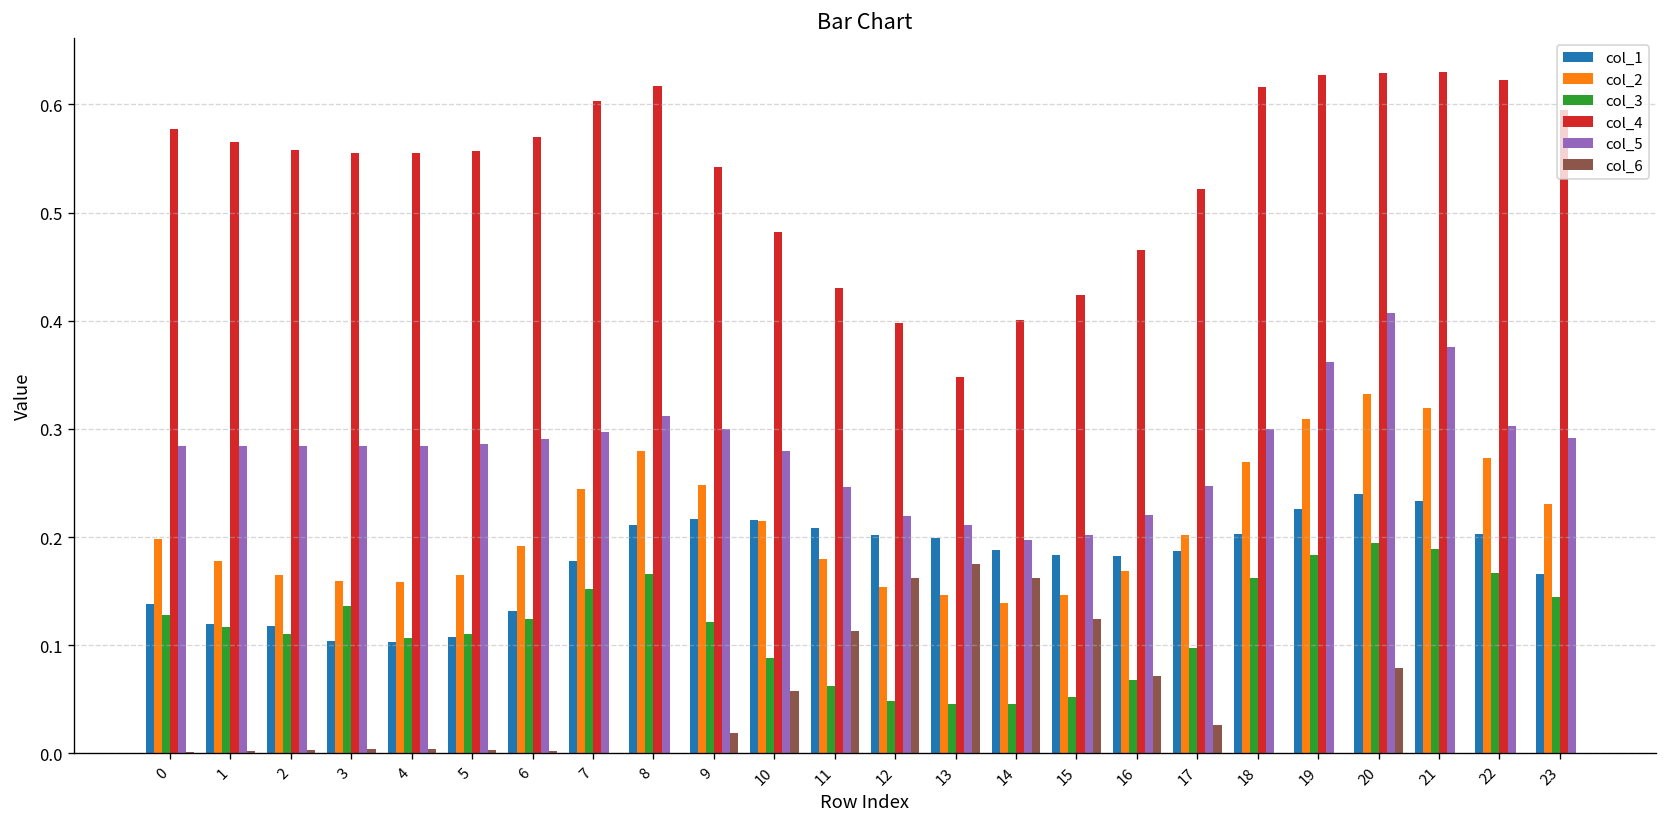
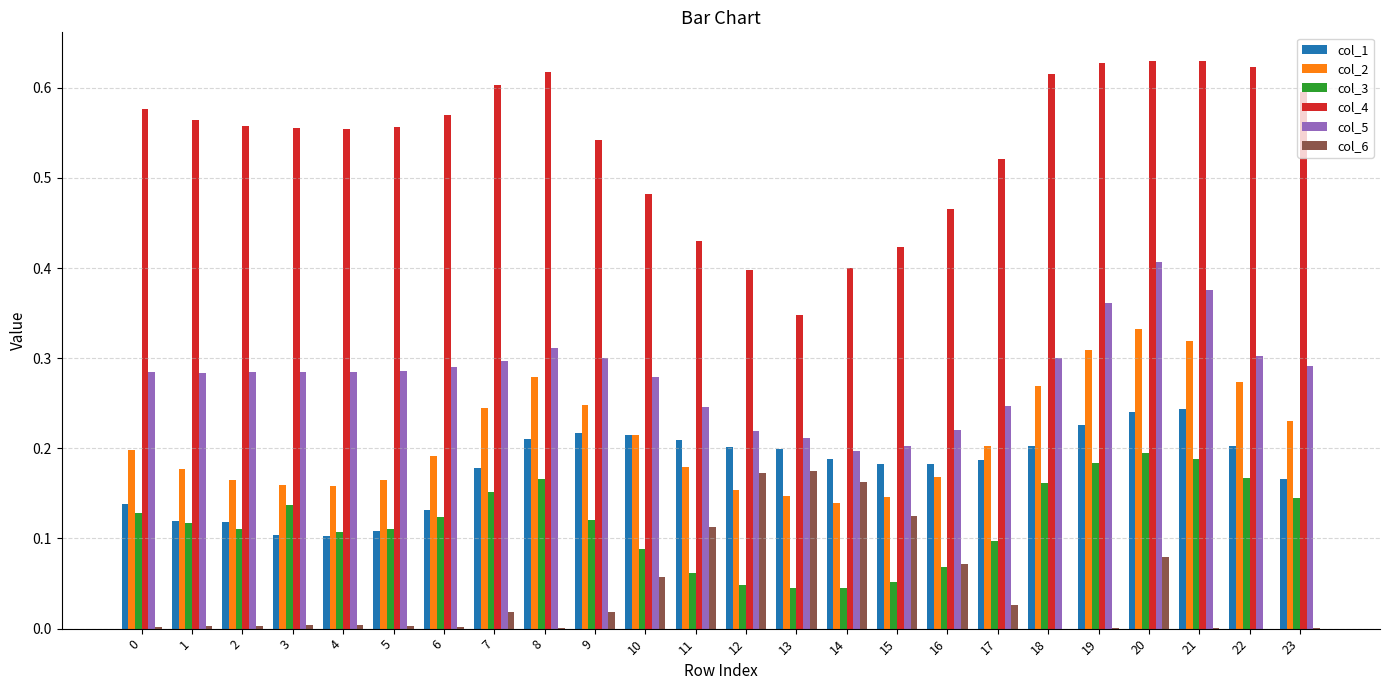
  {
    "col_1": {
      "0": 0.14,
      "1": 0.12,
      "2": 0.12,
      "3": 0.10,
      "4": 0.10,
      "5": 0.11,
      "6": 0.13,
      "7": 0.18,
      "8": 0.21,
      "9": 0.22,
      "10": 0.22,
      "11": 0.21,
      "12": 0.20,
      "13": 0.20,
      "14": 0.19,
      "15": 0.18,
      "16": 0.18,
      "17": 0.19,
      "18": 0.20,
      "19": 0.23,
      "20": 0.24,
-     "21": 0.23,
+     "21": 0.24,
      "22": 0.20,
      "23": 0.17
    },
    "col_2": {
      "0": 0.20,
      "1": 0.18,
      "2": 0.16,
      "3": 0.16,
      "4": 0.16,
      "5": 0.16,
      "6": 0.19,
      "7": 0.24,
      "8": 0.28,
      "9": 0.25,
      "10": 0.21,
      "11": 0.18,
      "12": 0.15,
      "13": 0.15,
      "14": 0.14,
      "15": 0.15,
      "16": 0.17,
      "17": 0.20,
      "18": 0.27,
      "19": 0.31,
      "20": 0.33,
      "21": 0.32,
      "22": 0.27,
      "23": 0.23
    },
    "col_3": {
      "0": 0.13,
      "1": 0.12,
      "2": 0.11,
      "3": 0.14,
      "4": 0.11,
      "5": 0.11,
      "6": 0.12,
      "7": 0.15,
      "8": 0.17,
      "9": 0.12,
      "10": 0.09,
      "11": 0.06,
      "12": 0.05,
      "13": 0.05,
      "14": 0.05,
      "15": 0.05,
      "16": 0.07,
      "17": 0.10,
      "18": 0.16,
      "19": 0.18,
      "20": 0.19,
      "21": 0.19,
      "22": 0.17,
      "23": 0.14
    },
    "col_4": {
      "0": 0.58,
      "1": 0.56,
      "2": 0.56,
      "3": 0.56,
      "4": 0.55,
      "5": 0.56,
      "6": 0.57,
      "7": 0.60,
      "8": 0.62,
      "9": 0.54,
      "10": 0.48,
      "11": 0.43,
      "12": 0.40,
      "13": 0.35,
      "14": 0.40,
      "15": 0.42,
      "16": 0.47,
      "17": 0.52,
      "18": 0.62,
      "19": 0.63,
      "20": 0.63,
      "21": 0.63,
      "22": 0.62
    },
    "col_5": {
      "0": 0.28,
      "1": 0.28,
      "2": 0.28,
      "3": 0.28,
      "4": 0.28,
      "5": 0.29,
      "6": 0.29,
      "7": 0.30,
      "8": 0.31,
      "9": 0.30,
      "10": 0.28,
      "11": 0.25,
      "12": 0.22,
      "13": 0.21,
      "14": 0.20,
      "15": 0.20,
      "16": 0.22,
      "17": 0.25,
      "18": 0.30,
      "19": 0.36,
      "20": 0.41,
      "21": 0.38,
      "22": 0.30,
      "23": 0.29
    },
    "col_6": {
      "2": 0.00,
      "3": 0.00,
      "4": 0.00,
      "5": 0.00,
-     "7": 0.00,
+     "7": 0.02,
      "9": 0.02,
      "10": 0.06,
      "11": 0.11,
-     "12": 0.16,
+     "12": 0.17,
      "13": 0.18,
      "14": 0.16,
      "15": 0.12,
      "16": 0.07,
      "17": 0.03,
      "20": 0.08
    }
  }
